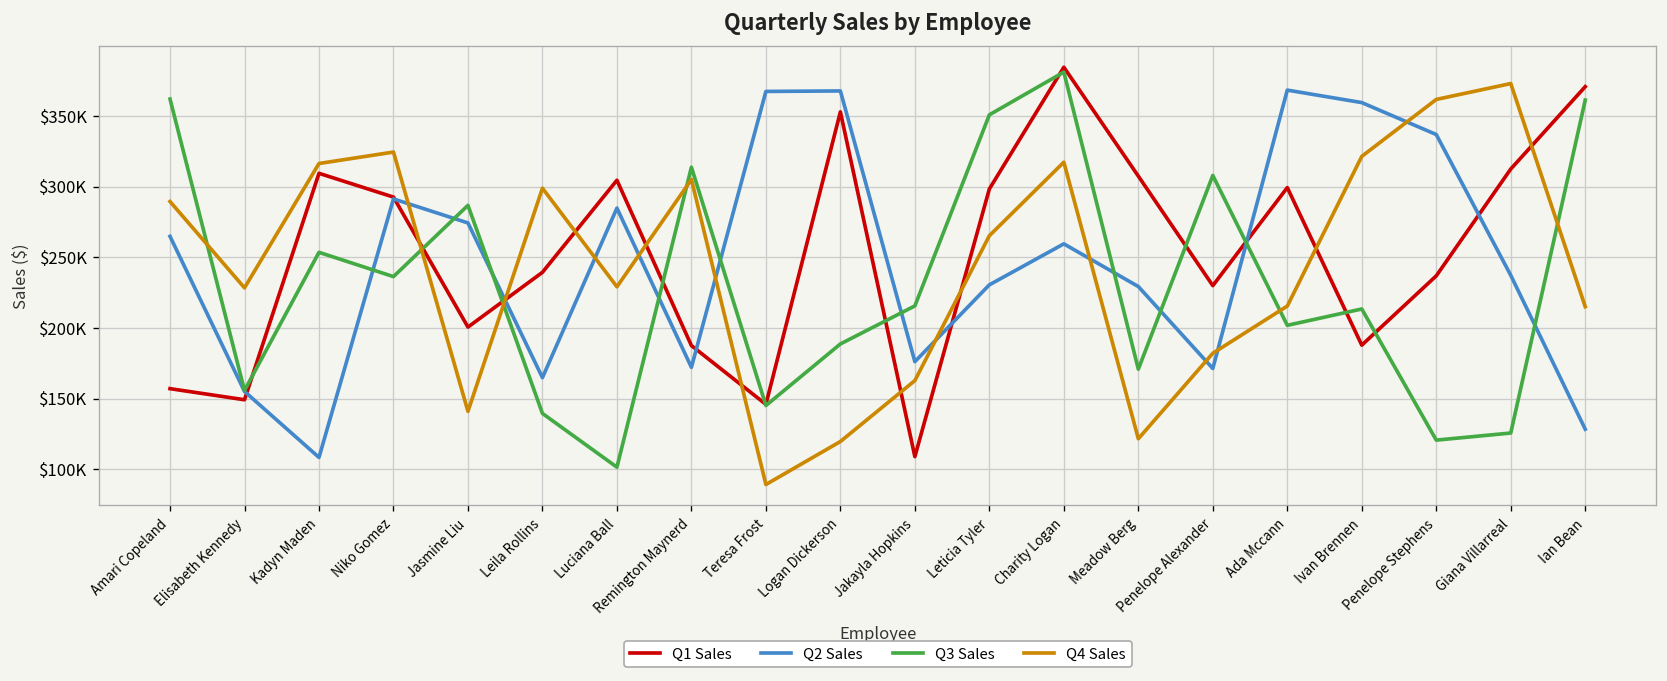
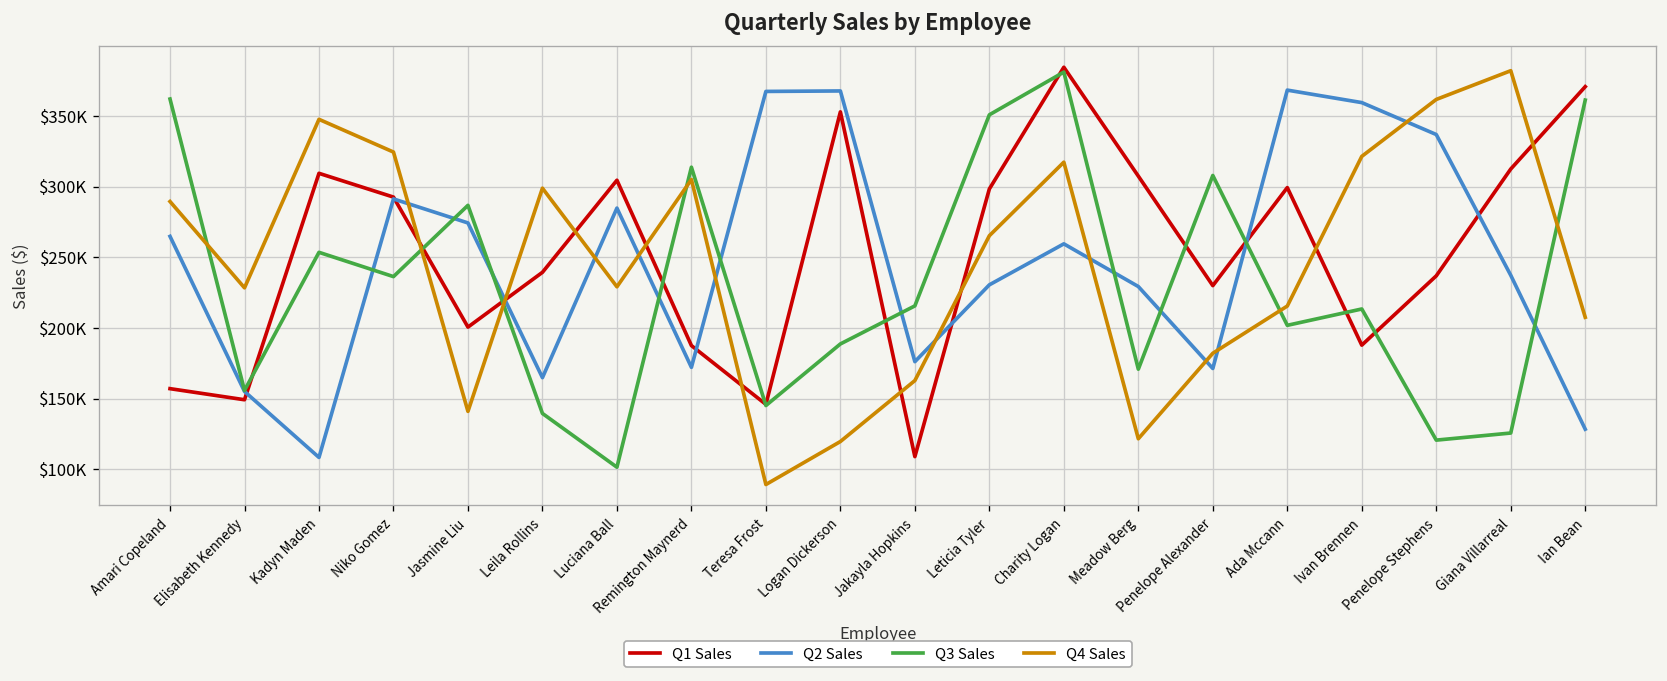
  {
    "Q1 Sales": {
      "Amari Copeland": "$157000",
      "Elisabeth Kennedy": "$149000",
      "Kadyn Maden": "$309000",
      "Jasmine Liu": "$201000",
      "Leila Rollins": "$239000",
      "Luciana Ball": "$305000",
      "Remington Maynerd": "$188000",
      "Logan Dickerson": "$353000",
      "Jakayla Hopkins": "$109000",
      "Leticia Tyler": "$298000",
      "Charity Logan": "$385000",
      "Meadow Berg": "$307000",
      "Penelope Alexander": "$230000",
      "Ada Mccann": "$299000",
      "Ivan Brennen": "$188000",
      "Penelope Stephens": "$237000",
      "Giana Villarreal": "$312000",
      "Ian Bean": "$371000"
    },
    "Q2 Sales": {
      "Amari Copeland": "$265000",
      "Kadyn Maden": "$108000",
      "Jasmine Liu": "$274000",
      "Leila Rollins": "$165000",
      "Luciana Ball": "$285000",
      "Remington Maynerd": "$172000",
      "Teresa Frost": "$367000",
      "Logan Dickerson": "$368000",
      "Jakayla Hopkins": "$176000",
      "Leticia Tyler": "$231000",
      "Charity Logan": "$260000",
      "Meadow Berg": "$229000",
      "Penelope Alexander": "$171000",
      "Ada Mccann": "$368000",
      "Ivan Brennen": "$359000",
      "Penelope Stephens": "$337000",
      "Giana Villarreal": "$237000",
      "Ian Bean": "$128000"
    },
    "Q3 Sales": {
      "Amari Copeland": "$362000",
      "Kadyn Maden": "$254000",
      "Niko Gomez": "$236000",
      "Jasmine Liu": "$287000",
      "Leila Rollins": "$139000",
      "Luciana Ball": "$101000",
      "Remington Maynerd": "$314000",
      "Logan Dickerson": "$189000",
      "Jakayla Hopkins": "$216000",
      "Leticia Tyler": "$351000",
      "Charity Logan": "$381000",
      "Meadow Berg": "$171000",
      "Penelope Alexander": "$308000",
      "Ada Mccann": "$202000",
      "Ivan Brennen": "$213000",
      "Penelope Stephens": "$121000",
      "Giana Villarreal": "$126000",
      "Ian Bean": "$361000"
    },
    "Q4 Sales": {
      "Amari Copeland": "$289000",
      "Elisabeth Kennedy": "$228000",
-     "Kadyn Maden": "$316000",
+     "Kadyn Maden": "$348000",
      "Niko Gomez": "$324000",
      "Jasmine Liu": "$141000",
      "Leila Rollins": "$299000",
      "Luciana Ball": "$229000",
      "Remington Maynerd": "$305000",
      "Teresa Frost": "$89000",
      "Logan Dickerson": "$120000",
      "Jakayla Hopkins": "$163000",
      "Leticia Tyler": "$265000",
      "Charity Logan": "$317000",
      "Meadow Berg": "$122000",
      "Penelope Alexander": "$182000",
      "Ada Mccann": "$215000",
      "Ivan Brennen": "$321000",
      "Penelope Stephens": "$362000",
-     "Giana Villarreal": "$373000",
-     "Ian Bean": "$215000"
+     "Giana Villarreal": "$382000",
+     "Ian Bean": "$208000"
    }
  }
